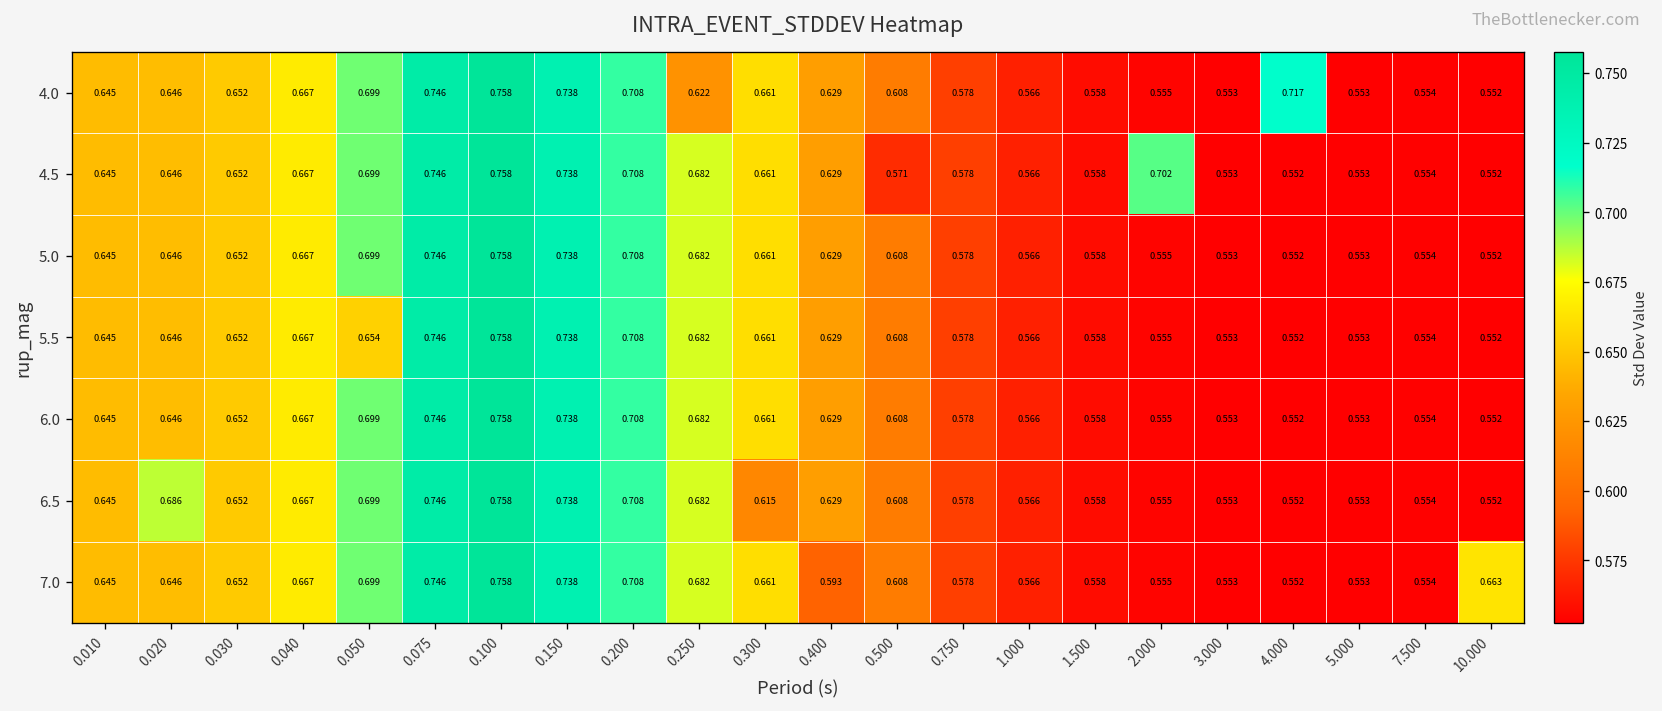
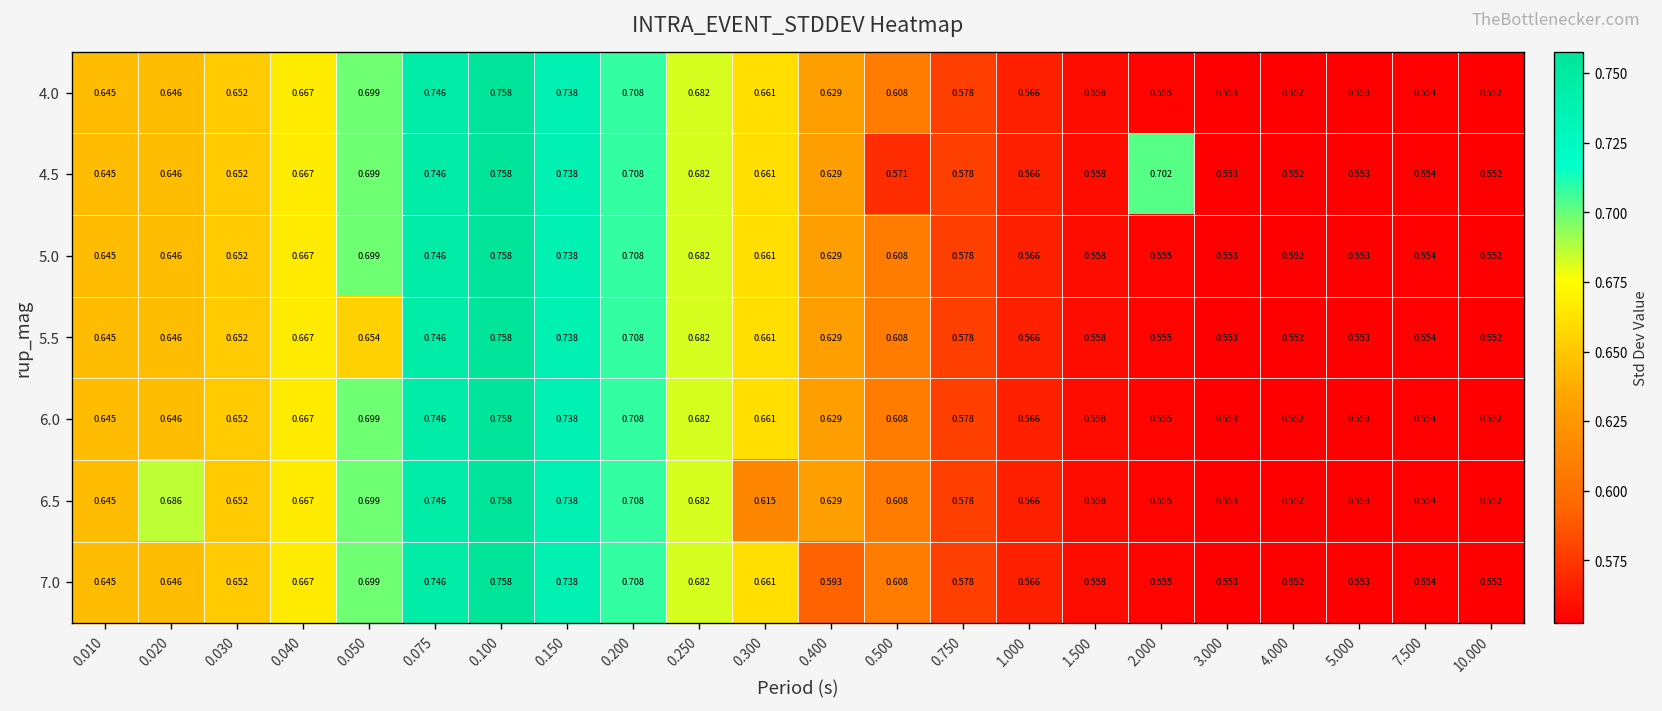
  {
    "4.0": {
      "0.010": 0.645,
      "0.020": 0.646,
      "0.030": 0.652,
      "0.040": 0.667,
      "0.050": 0.699,
      "0.075": 0.746,
      "0.100": 0.758,
      "0.150": 0.738,
      "0.200": 0.708,
-     "0.250": 0.622,
+     "0.250": 0.682,
      "0.300": 0.661,
      "0.400": 0.629,
      "0.500": 0.608,
      "0.750": 0.578,
      "1.000": 0.566,
      "1.500": 0.558,
      "2.000": 0.555,
      "3.000": 0.553,
-     "4.000": 0.717,
+     "4.000": 0.552,
      "5.000": 0.553,
      "7.500": 0.554,
      "10.000": 0.552
    },
    "4.5": {
      "0.010": 0.645,
      "0.020": 0.646,
      "0.030": 0.652,
      "0.040": 0.667,
      "0.050": 0.699,
      "0.075": 0.746,
      "0.100": 0.758,
      "0.150": 0.738,
      "0.200": 0.708,
      "0.250": 0.682,
      "0.300": 0.661,
      "0.400": 0.629,
      "0.500": 0.571,
      "0.750": 0.578,
      "1.000": 0.566,
      "1.500": 0.558,
      "2.000": 0.702,
      "3.000": 0.553,
      "4.000": 0.552,
      "5.000": 0.553,
      "7.500": 0.554,
      "10.000": 0.552
    },
    "5.0": {
      "0.010": 0.645,
      "0.020": 0.646,
      "0.030": 0.652,
      "0.040": 0.667,
      "0.050": 0.699,
      "0.075": 0.746,
      "0.100": 0.758,
      "0.150": 0.738,
      "0.200": 0.708,
      "0.250": 0.682,
      "0.300": 0.661,
      "0.400": 0.629,
      "0.500": 0.608,
      "0.750": 0.578,
      "1.000": 0.566,
      "1.500": 0.558,
      "2.000": 0.555,
      "3.000": 0.553,
      "4.000": 0.552,
      "5.000": 0.553,
      "7.500": 0.554,
      "10.000": 0.552
    },
    "5.5": {
      "0.010": 0.645,
      "0.020": 0.646,
      "0.030": 0.652,
      "0.040": 0.667,
      "0.050": 0.654,
      "0.075": 0.746,
      "0.100": 0.758,
      "0.150": 0.738,
      "0.200": 0.708,
      "0.250": 0.682,
      "0.300": 0.661,
      "0.400": 0.629,
      "0.500": 0.608,
      "0.750": 0.578,
      "1.000": 0.566,
      "1.500": 0.558,
      "2.000": 0.555,
      "3.000": 0.553,
      "4.000": 0.552,
      "5.000": 0.553,
      "7.500": 0.554,
      "10.000": 0.552
    },
    "6.0": {
      "0.010": 0.645,
      "0.020": 0.646,
      "0.030": 0.652,
      "0.040": 0.667,
      "0.050": 0.699,
      "0.075": 0.746,
      "0.100": 0.758,
      "0.150": 0.738,
      "0.200": 0.708,
      "0.250": 0.682,
      "0.300": 0.661,
      "0.400": 0.629,
      "0.500": 0.608,
      "0.750": 0.578,
      "1.000": 0.566,
      "1.500": 0.558,
      "2.000": 0.555,
      "3.000": 0.553,
      "4.000": 0.552,
      "5.000": 0.553,
      "7.500": 0.554,
      "10.000": 0.552
    },
    "6.5": {
      "0.010": 0.645,
      "0.020": 0.686,
      "0.030": 0.652,
      "0.040": 0.667,
      "0.050": 0.699,
      "0.075": 0.746,
      "0.100": 0.758,
      "0.150": 0.738,
      "0.200": 0.708,
      "0.250": 0.682,
      "0.300": 0.615,
      "0.400": 0.629,
      "0.500": 0.608,
      "0.750": 0.578,
      "1.000": 0.566,
      "1.500": 0.558,
      "2.000": 0.555,
      "3.000": 0.553,
      "4.000": 0.552,
      "5.000": 0.553,
      "7.500": 0.554,
      "10.000": 0.552
    },
    "7.0": {
      "0.010": 0.645,
      "0.020": 0.646,
      "0.030": 0.652,
      "0.040": 0.667,
      "0.050": 0.699,
      "0.075": 0.746,
      "0.100": 0.758,
      "0.150": 0.738,
      "0.200": 0.708,
      "0.250": 0.682,
      "0.300": 0.661,
      "0.400": 0.593,
      "0.500": 0.608,
      "0.750": 0.578,
      "1.000": 0.566,
      "1.500": 0.558,
      "2.000": 0.555,
      "3.000": 0.553,
      "4.000": 0.552,
      "5.000": 0.553,
      "7.500": 0.554,
-     "10.000": 0.663
+     "10.000": 0.552
    }
  }
